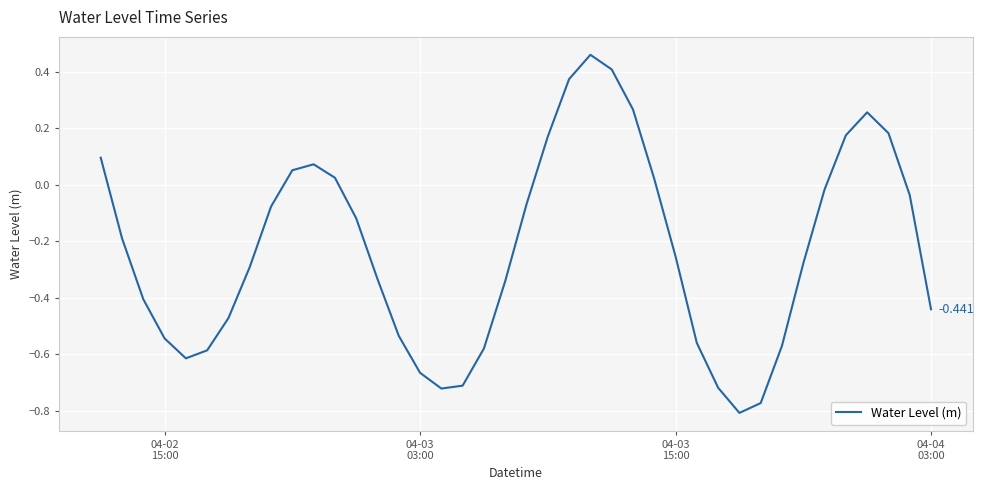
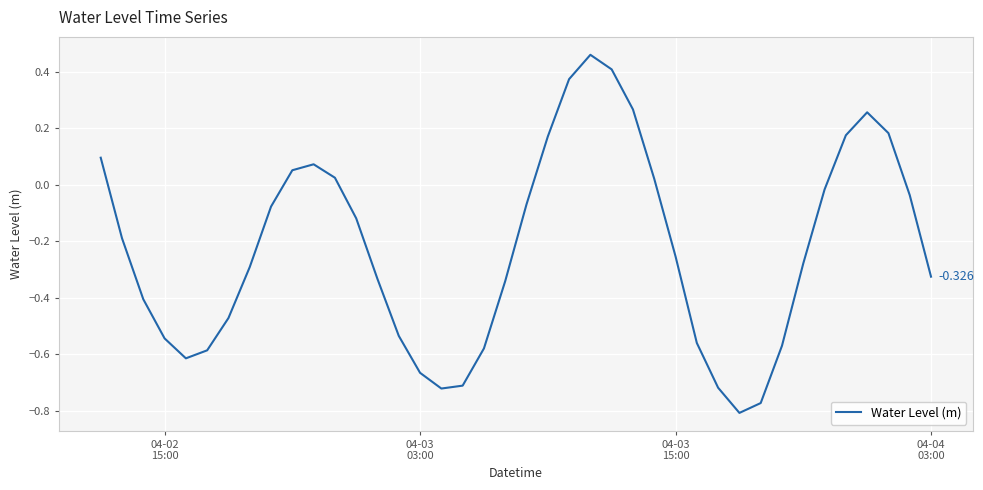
  {
-   "04-04 03:00": -0.441
+   "04-04 03:00": -0.326
  }
